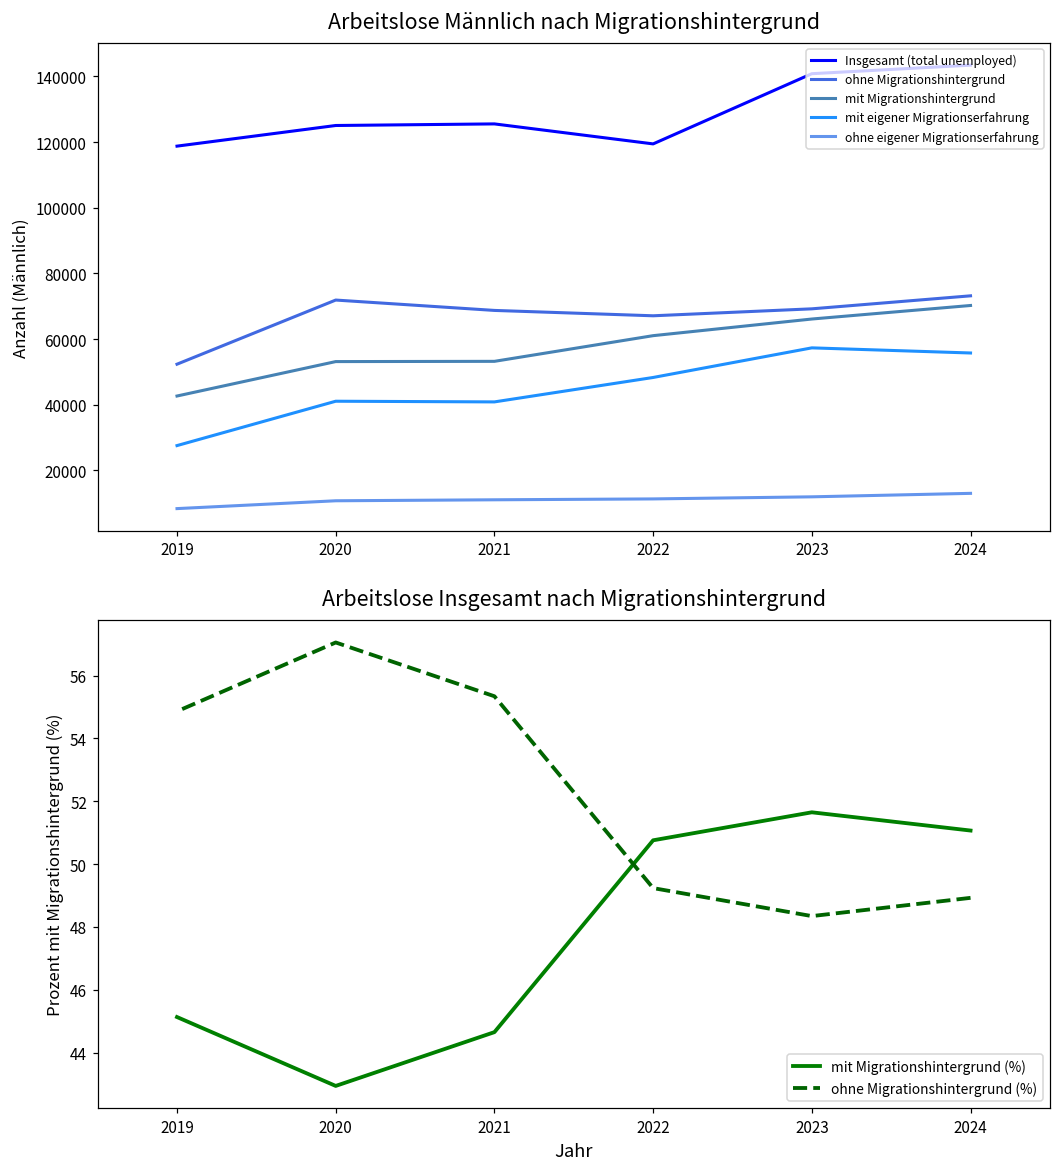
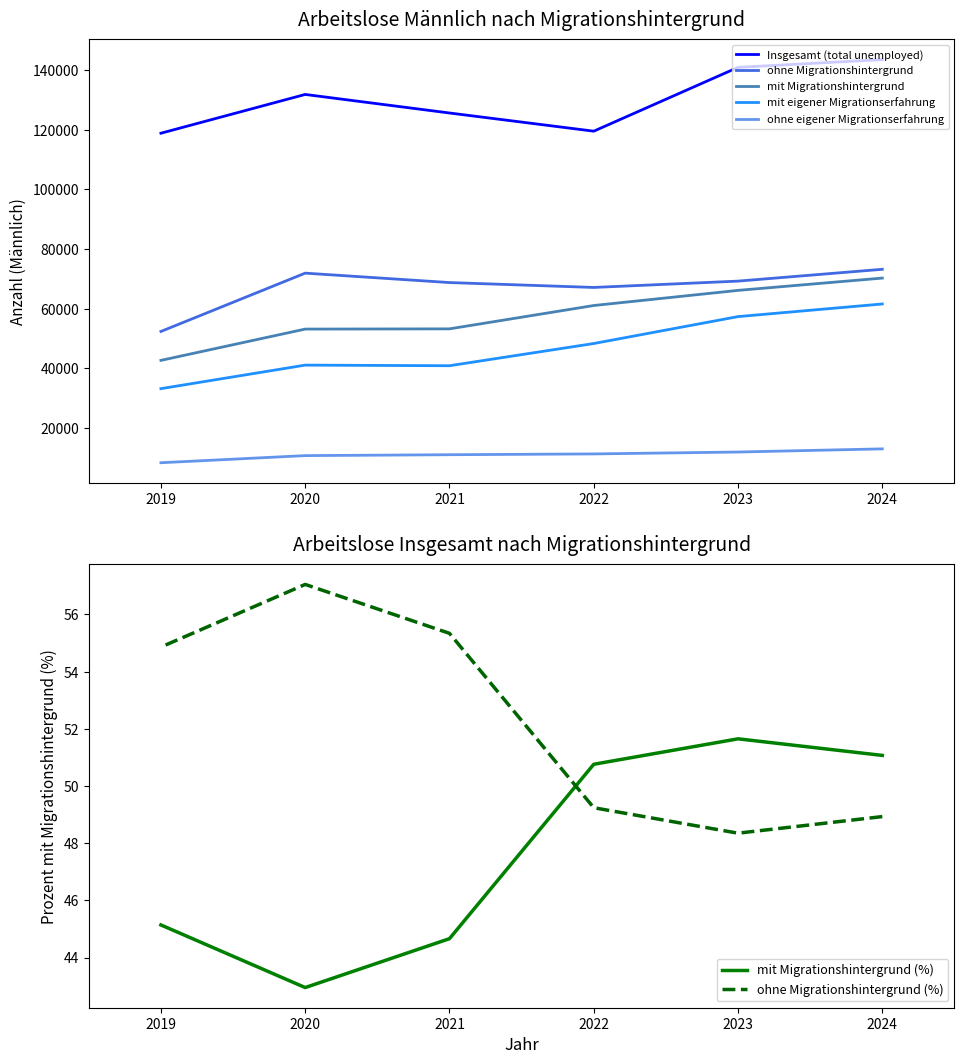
  {
    "Arbeitslose Männlich nach Migrationshintergrund": {
      "Insgesamt (total unemployed)": {
        "2019": 119000,
-       "2020": 125000,
+       "2020": 132000,
        "2021": 126000,
        "2022": 119000
      },
      "mit eigener Migrationserfahrung": {
-       "2019": 28000,
+       "2019": 33000,
        "2020": 41000,
        "2021": 41000,
        "2022": 48000,
        "2023": 57000,
-       "2024": 56000
+       "2024": 62000
      }
    }
  }
